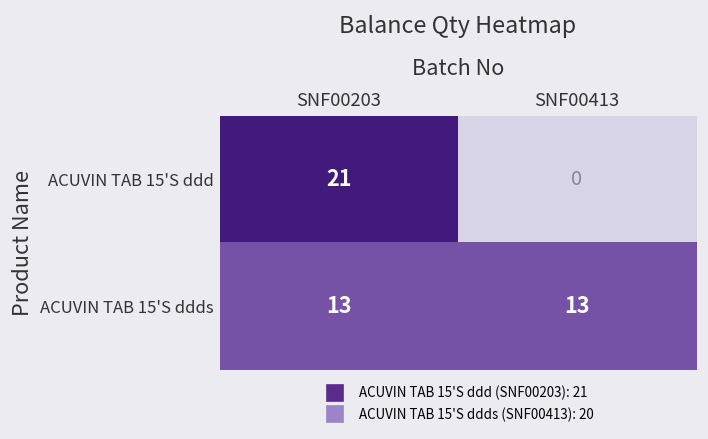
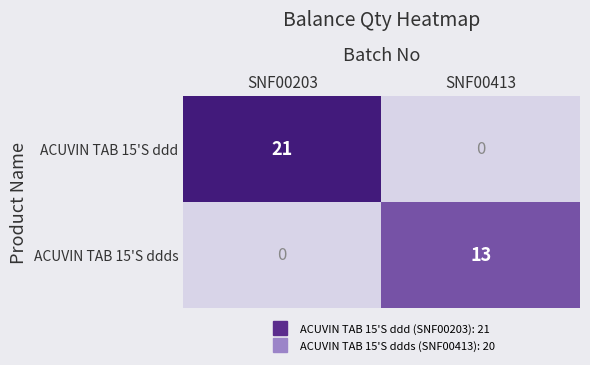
  {
    "ACUVIN TAB 15'S ddd": {
      "SNF00203": 21,
      "SNF00413": 0
    },
    "ACUVIN TAB 15'S ddds": {
-     "SNF00203": 13,
+     "SNF00203": 0,
      "SNF00413": 13
    }
  }
